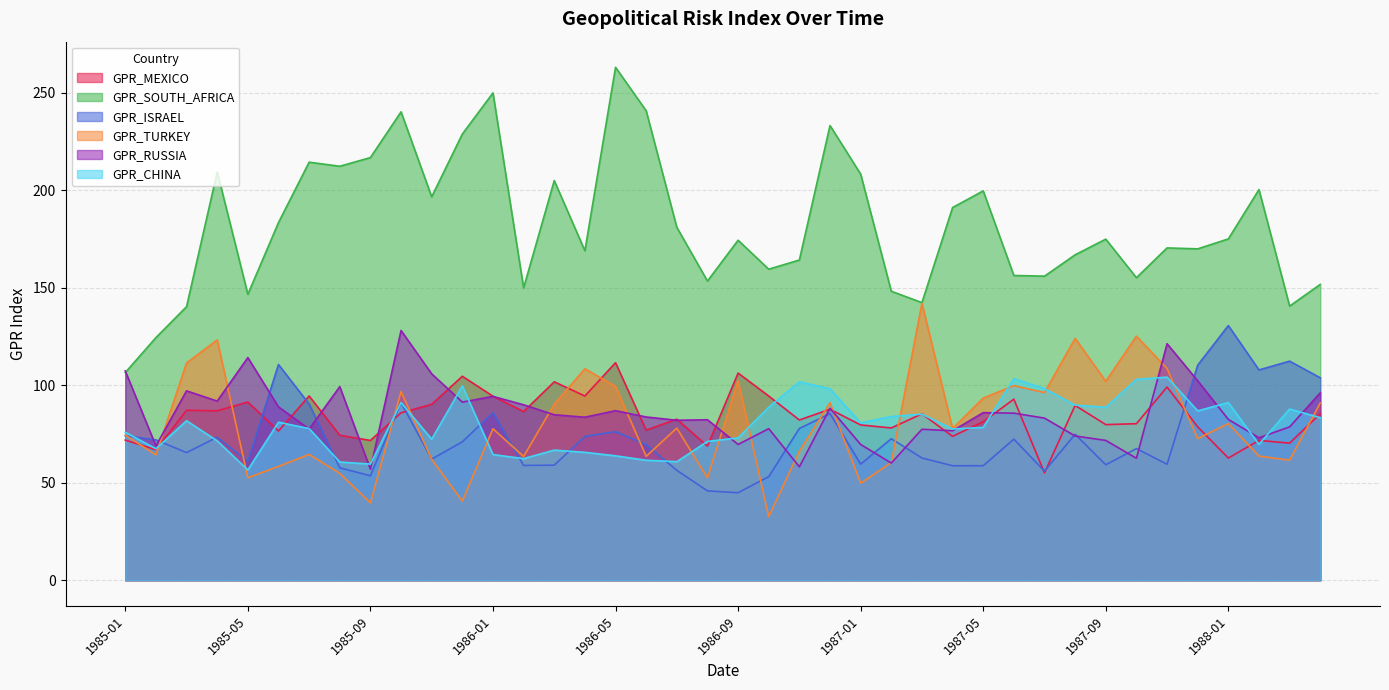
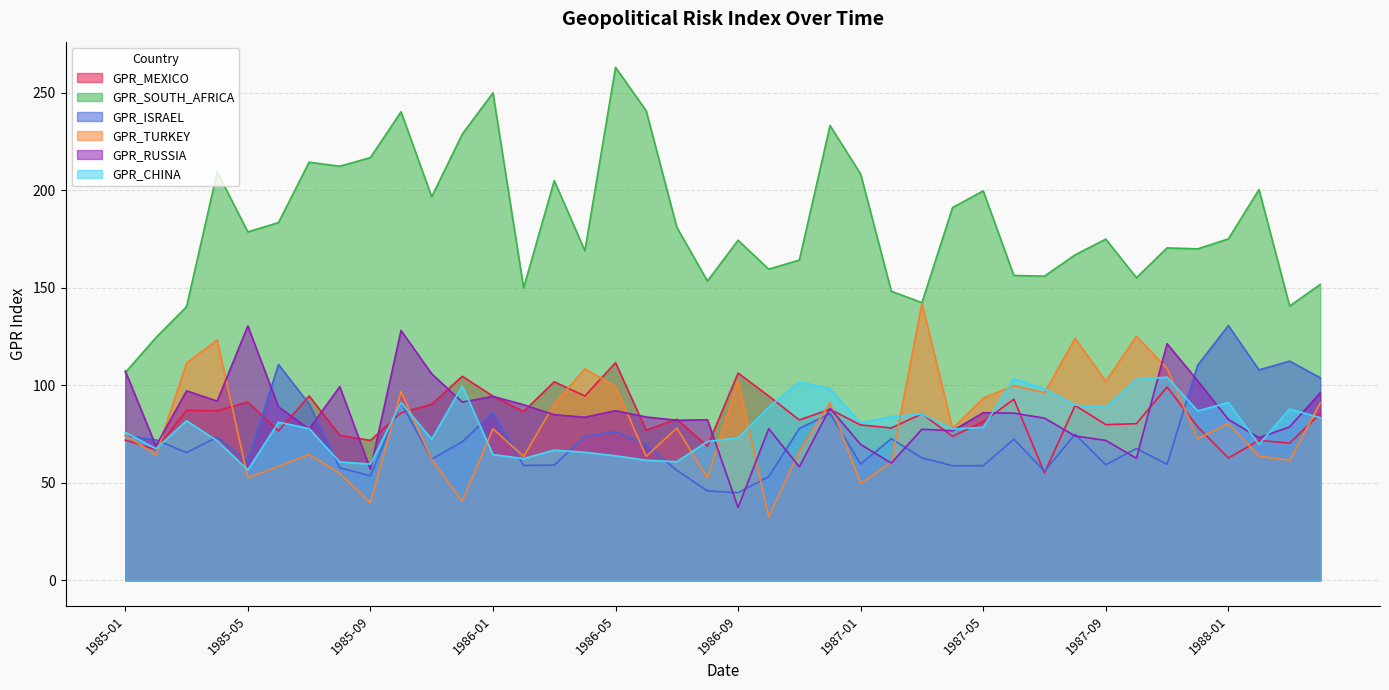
  {
    "GPR_MEXICO": {
      "1985-01": 72,
      "1985-05": 91,
      "1985-09": 72,
      "1986-05": 112,
      "1986-09": 106,
      "1987-05": 81,
      "1987-09": 80,
      "1988-01": 63
    },
    "GPR_SOUTH_AFRICA": {
-     "1985-05": 147,
+     "1985-05": 179,
      "1985-09": 217,
      "1986-01": 250,
      "1986-05": 263,
      "1986-09": 174,
      "1987-01": 208,
      "1987-05": 200,
      "1987-09": 175,
      "1988-01": 175
    },
    "GPR_ISRAEL": {
      "1985-05": 61,
      "1985-09": 54,
      "1986-01": 86,
      "1986-05": 76,
      "1986-09": 45,
      "1987-01": 60,
      "1987-05": 59,
      "1987-09": 59,
      "1988-01": 131
    },
    "GPR_TURKEY": {
      "1985-05": 53,
      "1985-09": 40,
      "1986-01": 78,
      "1986-05": 99,
      "1986-09": 102,
      "1987-01": 50,
      "1987-05": 93,
      "1987-09": 102,
      "1988-01": 80
    },
    "GPR_RUSSIA": {
-     "1985-05": 114,
+     "1985-05": 130,
      "1985-09": 57,
      "1986-05": 87,
-     "1986-09": 70,
+     "1986-09": 37,
      "1987-01": 70,
      "1987-05": 86,
      "1987-09": 72,
      "1988-01": 82
    },
    "GPR_CHINA": {
      "1985-01": 76,
      "1985-05": 57,
      "1985-09": 60,
      "1986-01": 64,
      "1986-05": 64,
      "1986-09": 73,
      "1987-05": 78,
      "1987-09": 89,
      "1988-01": 91
    }
  }
